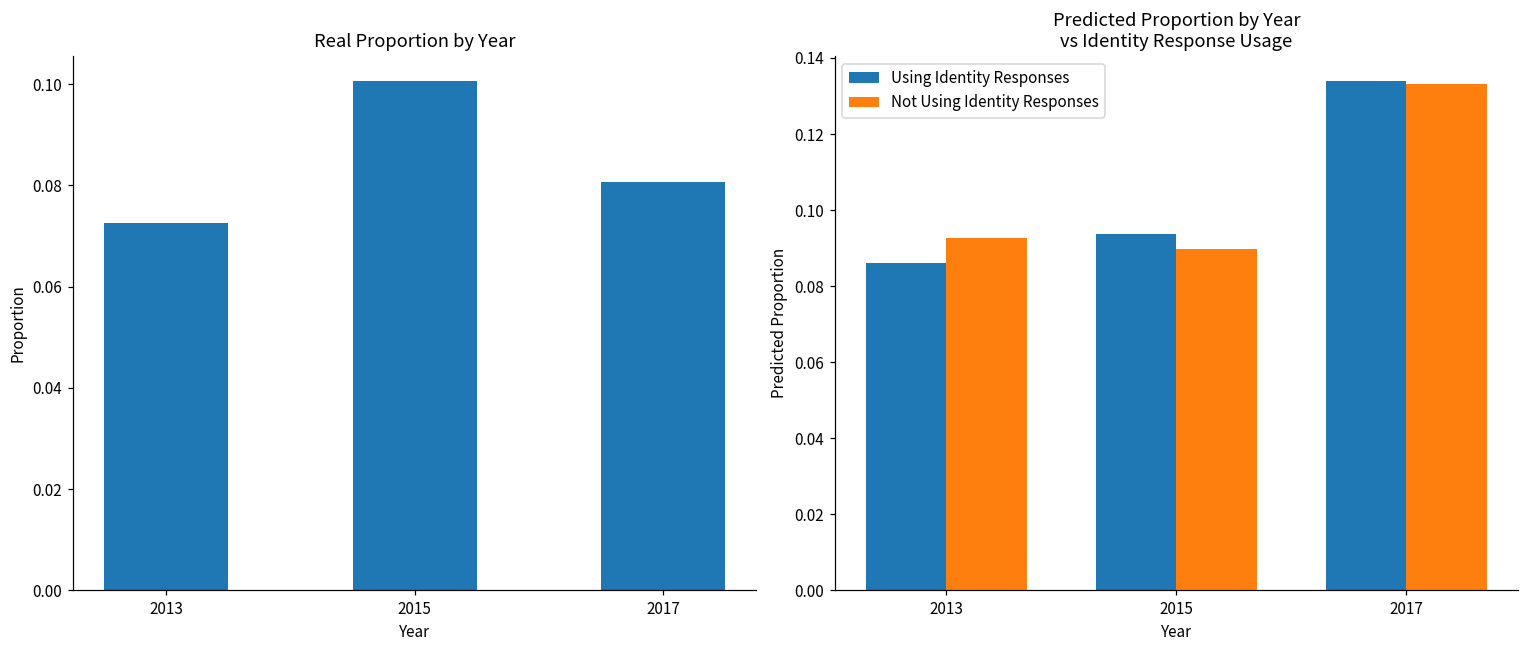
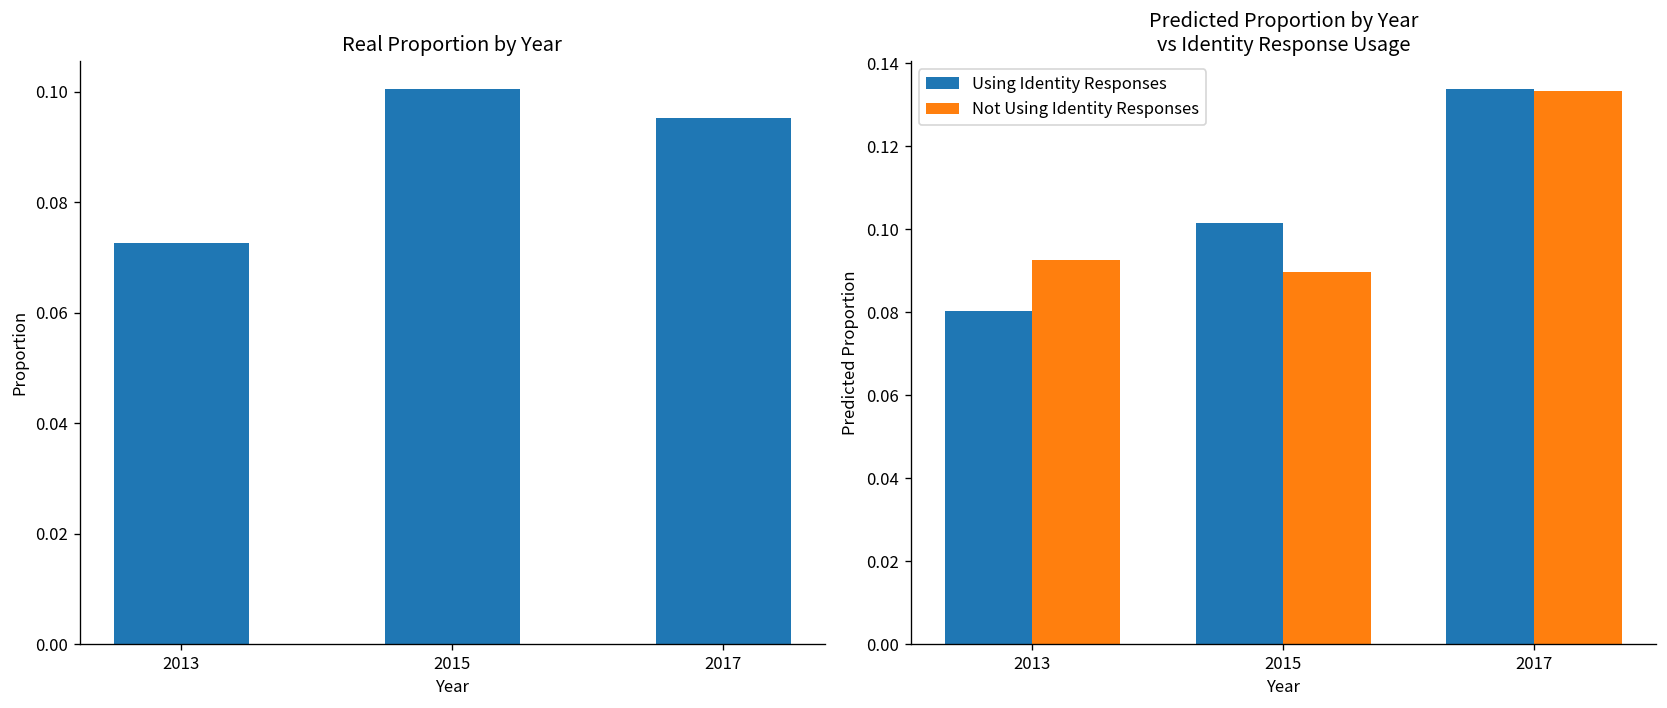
  {
    "Real Proportion by Year": {
      "2013": 0.073,
      "2015": 0.101,
-     "2017": 0.081
+     "2017": 0.095
    },
    "Predicted Proportion by Year vs Identity Response Usage": {
      "Using Identity Responses": {
-       "2013": 0.086,
-       "2015": 0.094,
+       "2013": 0.080,
+       "2015": 0.101,
        "2017": 0.134
      },
      "Not Using Identity Responses": {
        "2013": 0.093,
        "2015": 0.090,
        "2017": 0.133
      }
    }
  }
